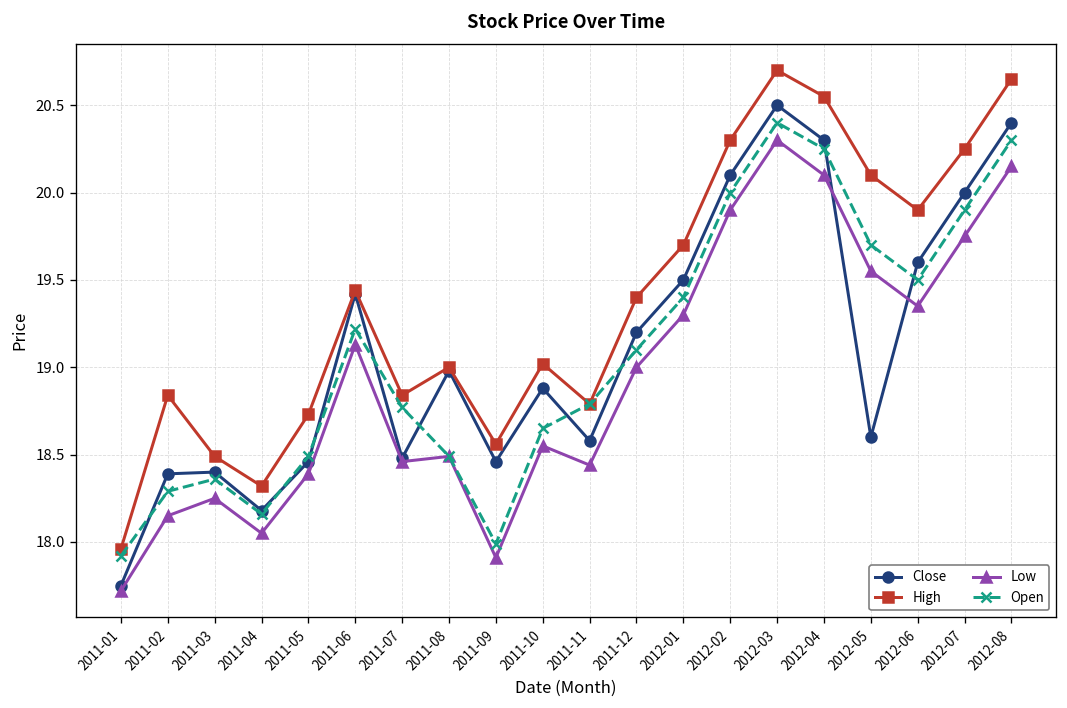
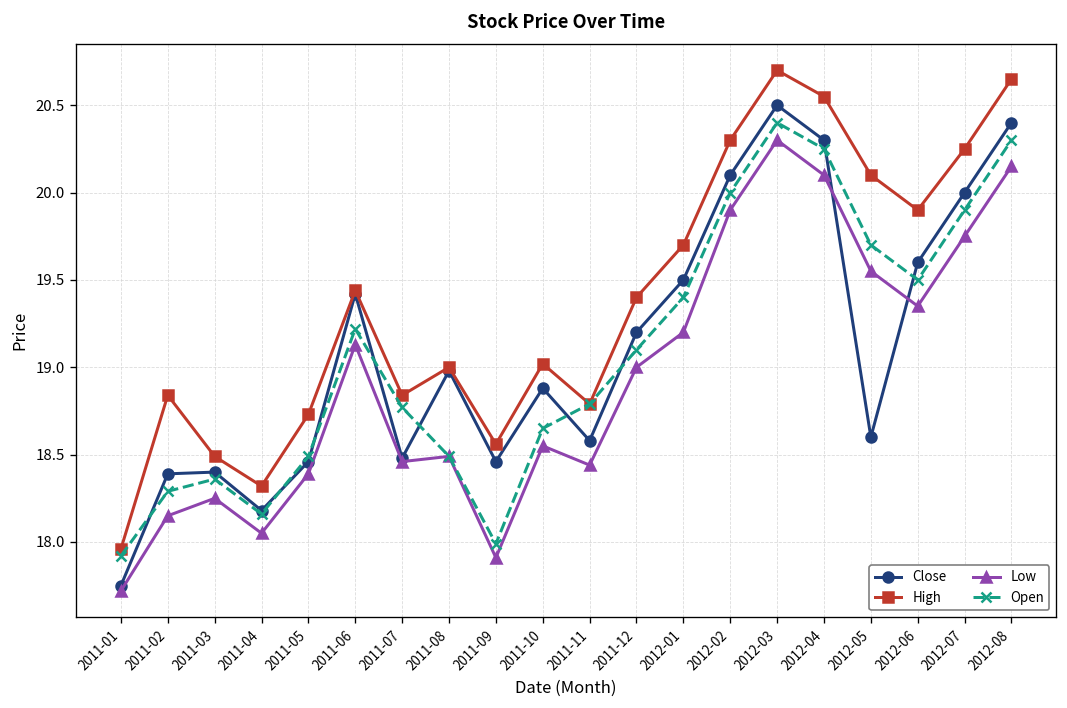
  {
    "Close": {
      "2011-01": 17.75,
      "2011-02": 18.4,
      "2011-03": 18.4,
      "2011-04": 18.18,
      "2011-05": 18.46,
      "2011-06": 19.42,
      "2011-07": 18.48,
      "2011-08": 18.98,
      "2011-09": 18.46,
      "2011-10": 18.88,
      "2011-11": 18.58,
      "2011-12": 19.2,
      "2012-01": 19.5,
      "2012-02": 20.1,
      "2012-03": 20.5,
      "2012-04": 20.3,
      "2012-05": 18.6,
      "2012-06": 19.6,
      "2012-07": 20.0,
      "2012-08": 20.4
    },
    "High": {
      "2011-01": 17.96,
      "2011-02": 18.84,
      "2011-03": 18.5,
      "2011-04": 18.32,
      "2011-05": 18.73,
      "2011-06": 19.44,
      "2011-07": 18.84,
      "2011-08": 19.0,
      "2011-09": 18.56,
      "2011-10": 19.02,
      "2011-12": 19.4,
      "2012-01": 19.7,
      "2012-02": 20.3,
      "2012-03": 20.7,
      "2012-04": 20.55,
      "2012-05": 20.1,
      "2012-06": 19.9,
      "2012-07": 20.25,
      "2012-08": 20.65
    },
    "Low": {
      "2011-01": 17.72,
      "2011-02": 18.15,
      "2011-03": 18.25,
      "2011-04": 18.05,
      "2011-05": 18.4,
      "2011-06": 19.13,
      "2011-07": 18.46,
      "2011-09": 17.9,
      "2011-10": 18.55,
      "2011-11": 18.44,
      "2011-12": 19.0,
-     "2012-01": 19.3,
+     "2012-01": 19.2,
      "2012-02": 19.9,
      "2012-03": 20.3,
      "2012-04": 20.1,
      "2012-05": 19.55,
      "2012-06": 19.35,
      "2012-07": 19.75,
      "2012-08": 20.15
    },
    "Open": {
      "2011-01": 17.92,
      "2011-02": 18.3,
      "2011-03": 18.36,
      "2011-04": 18.16,
      "2011-05": 18.5,
      "2011-06": 19.22,
      "2011-07": 18.77,
      "2011-09": 18.0,
      "2011-10": 18.65,
      "2011-12": 19.1,
      "2012-01": 19.4,
      "2012-02": 20.0,
      "2012-03": 20.4,
      "2012-04": 20.25,
      "2012-05": 19.7,
      "2012-06": 19.5,
      "2012-07": 19.9,
      "2012-08": 20.3
    }
  }
